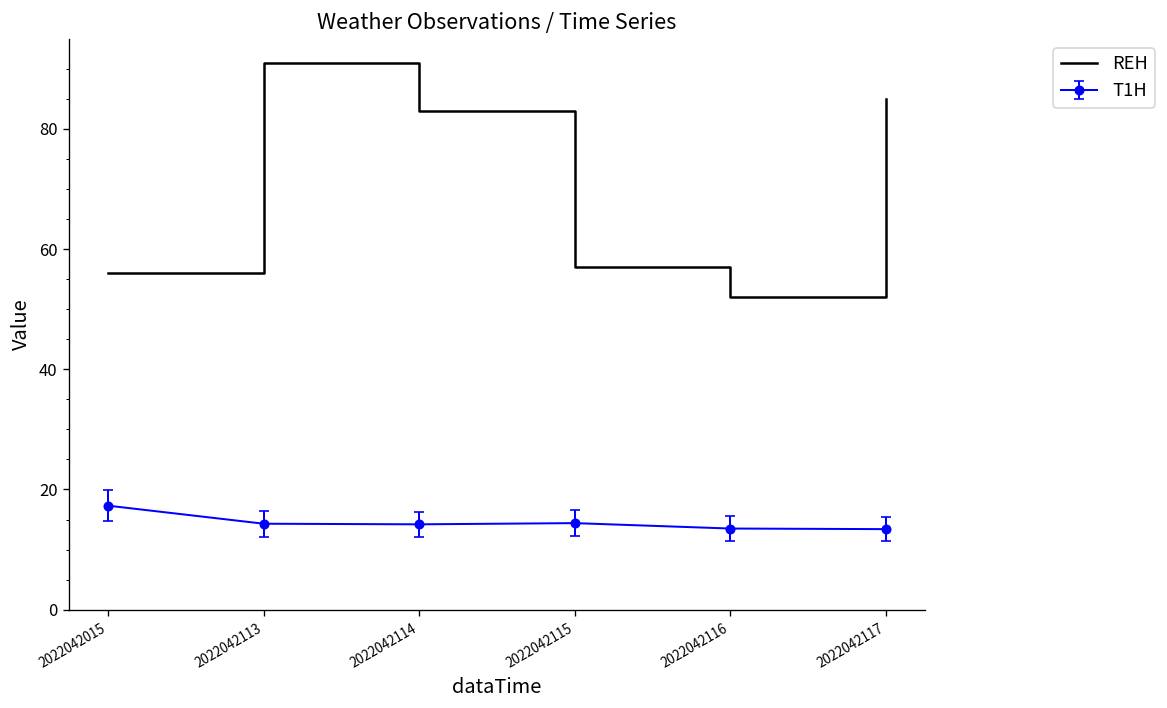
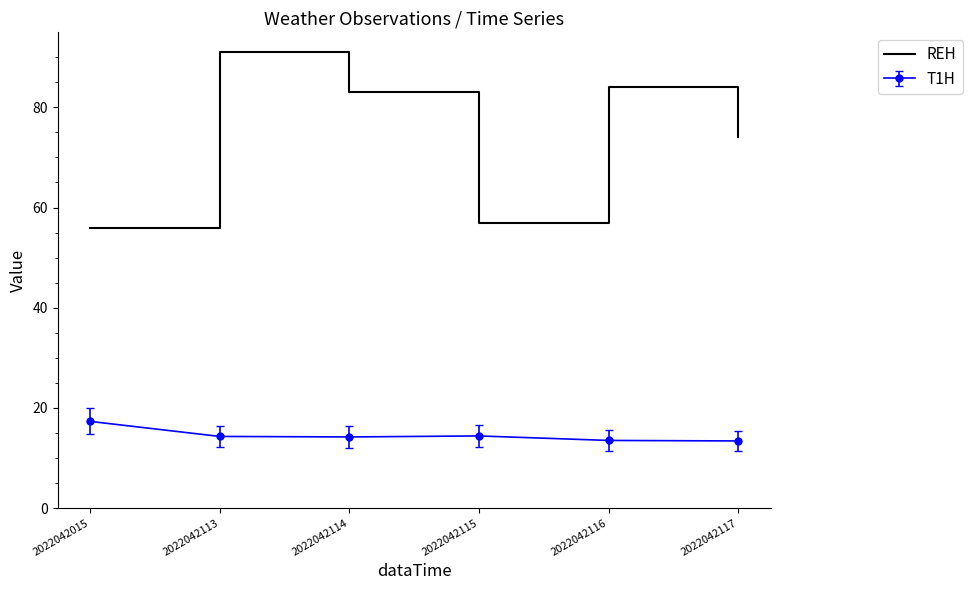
  {
    "REH": {
      "2022042015": 56,
      "2022042113": 91,
      "2022042114": 83,
      "2022042115": 57,
-     "2022042116": 52,
-     "2022042117": 85
+     "2022042116": 84,
+     "2022042117": 74
    }
  }
